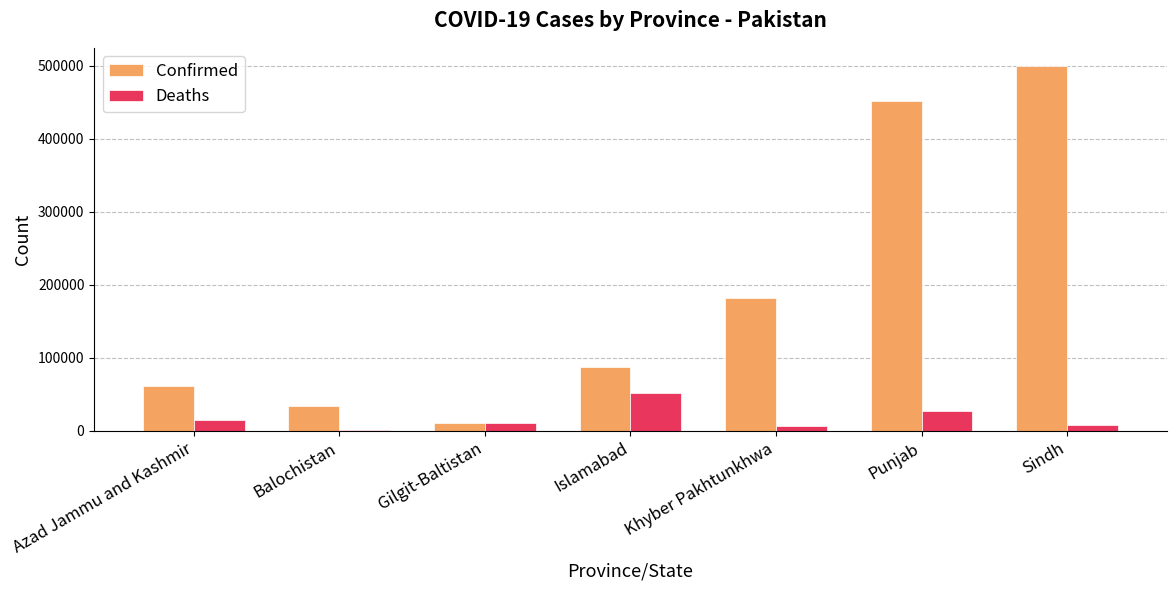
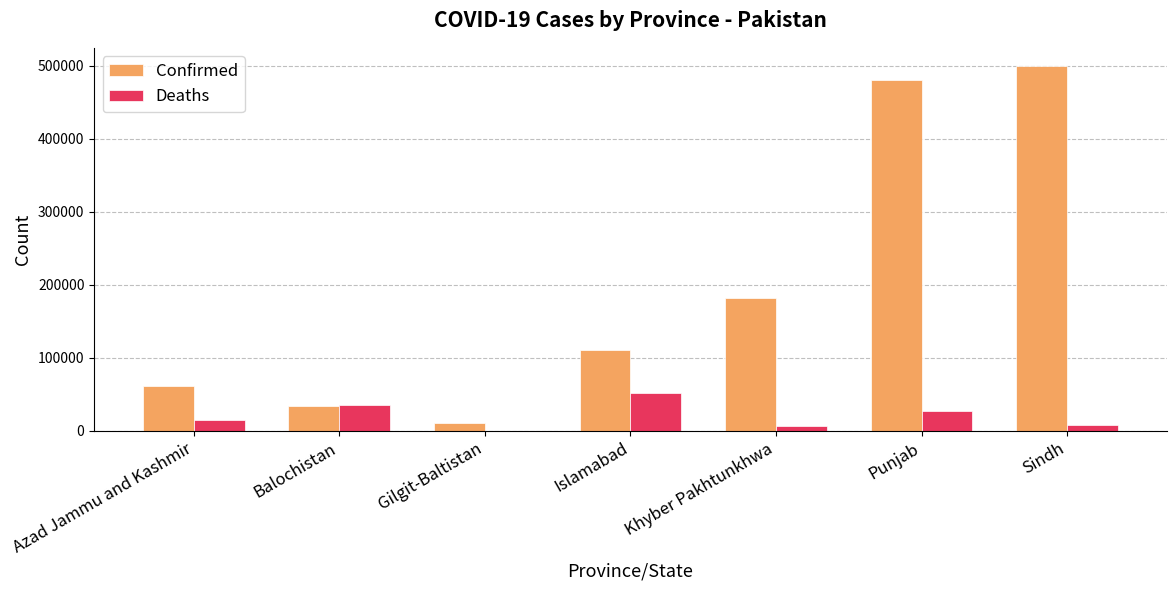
  {
    "Confirmed": {
      "Azad Jammu and Kashmir": 60000,
      "Balochistan": 30000,
      "Gilgit-Baltistan": 10000,
-     "Islamabad": 90000,
+     "Islamabad": 110000,
      "Khyber Pakhtunkhwa": 180000,
-     "Punjab": 450000,
+     "Punjab": 480000,
      "Sindh": 500000
    },
    "Deaths": {
      "Azad Jammu and Kashmir": 10000,
-     "Balochistan": 0,
-     "Gilgit-Baltistan": 10000,
+     "Balochistan": 40000,
+     "Gilgit-Baltistan": 0,
      "Islamabad": 50000,
      "Khyber Pakhtunkhwa": 10000,
      "Punjab": 30000,
      "Sindh": 10000
    }
  }
